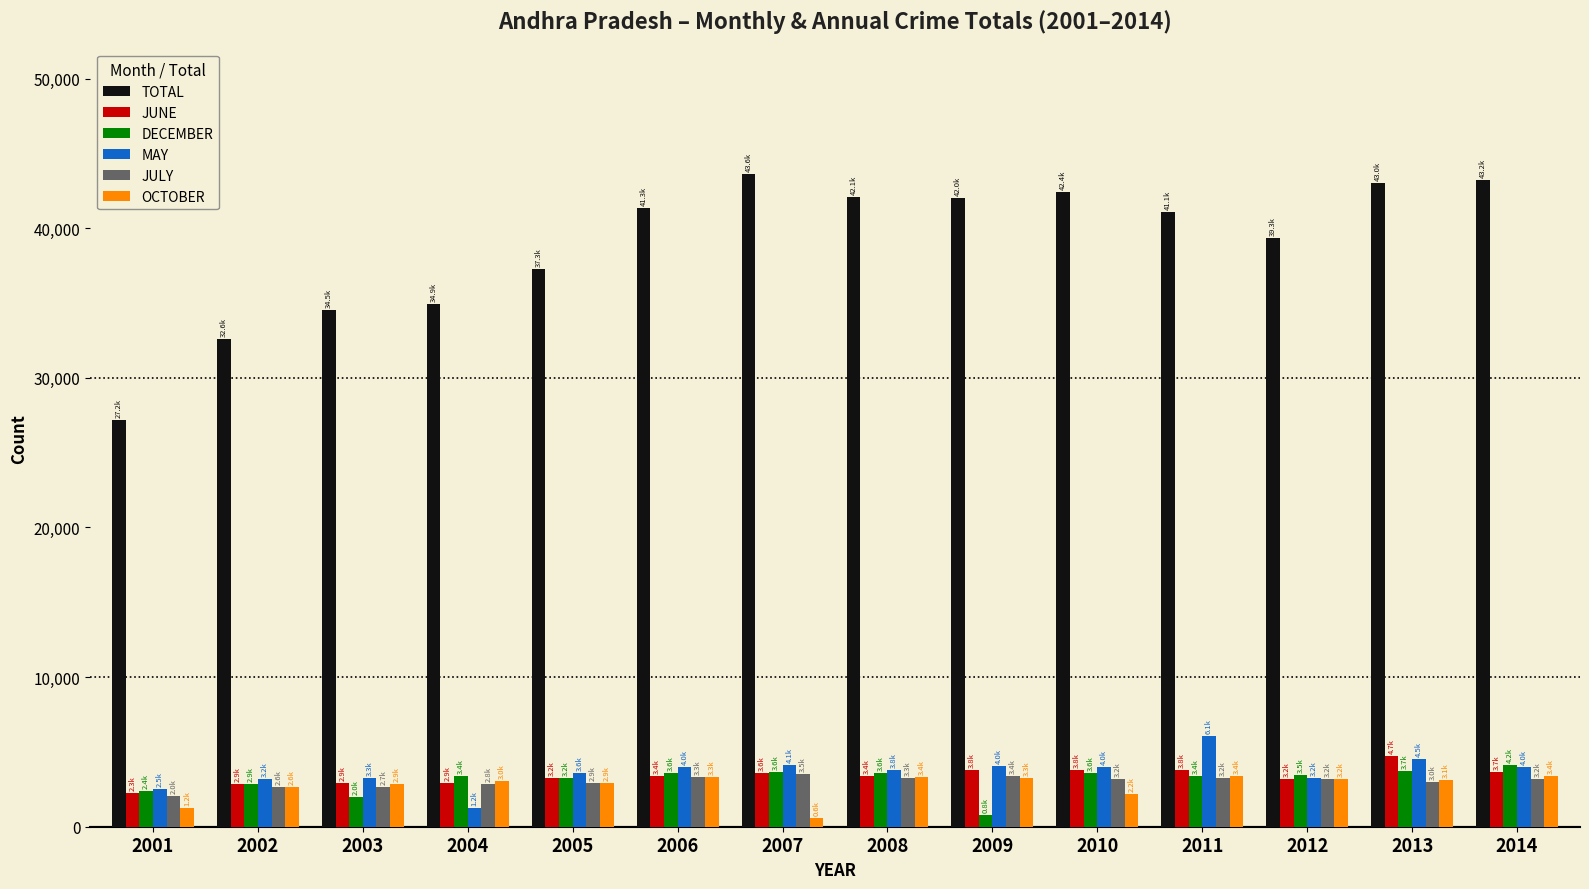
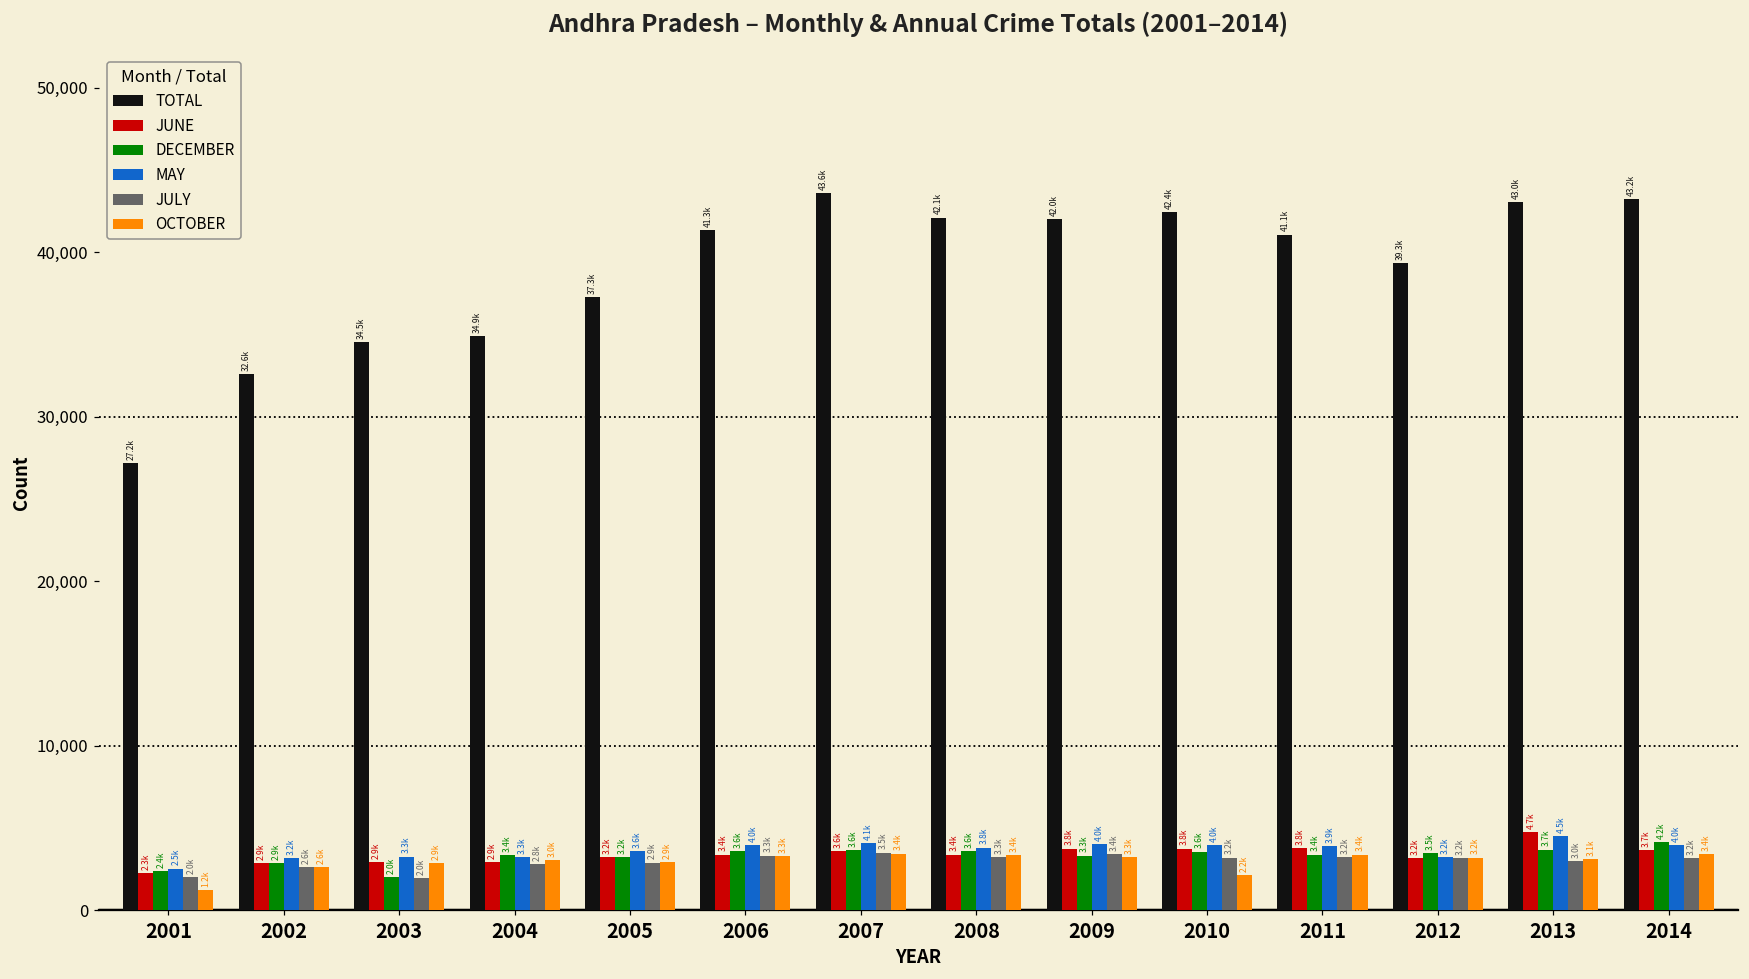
  {
    "TOTAL": {
      "2001": "27.2k",
      "2002": "32.6k",
      "2003": "34.5k",
      "2004": "34.9k",
      "2005": "37.3k",
      "2006": "41.3k",
      "2007": "43.6k",
      "2008": "42.1k",
      "2009": "42.0k",
      "2010": "42.4k",
      "2011": "41.1k",
      "2012": "39.3k",
      "2013": "43.0k",
      "2014": "43.2k"
    },
    "JUNE": {
      "2001": "2.3k",
      "2002": "2.9k",
      "2003": "2.9k",
      "2004": "2.9k",
      "2005": "3.2k",
      "2006": "3.4k",
      "2007": "3.6k",
      "2008": "3.4k",
      "2009": "3.8k",
      "2010": "3.8k",
      "2011": "3.8k",
      "2012": "3.2k",
      "2013": "4.7k",
      "2014": "3.7k"
    },
    "DECEMBER": {
      "2001": "2.4k",
      "2002": "2.9k",
      "2003": "2.0k",
      "2004": "3.4k",
      "2005": "3.2k",
      "2006": "3.6k",
      "2007": "3.6k",
      "2008": "3.6k",
-     "2009": "0.8k",
+     "2009": "3.3k",
      "2010": "3.6k",
      "2011": "3.4k",
      "2012": "3.5k",
      "2013": "3.7k",
      "2014": "4.2k"
    },
    "MAY": {
      "2001": "2.5k",
      "2002": "3.2k",
      "2003": "3.3k",
-     "2004": "1.2k",
+     "2004": "3.3k",
      "2005": "3.6k",
      "2006": "4.0k",
      "2007": "4.1k",
      "2008": "3.8k",
      "2009": "4.0k",
      "2010": "4.0k",
-     "2011": "6.1k",
+     "2011": "3.9k",
      "2012": "3.2k",
      "2013": "4.5k",
      "2014": "4.0k"
    },
    "JULY": {
      "2001": "2.0k",
      "2002": "2.6k",
-     "2003": "2.7k",
+     "2003": "2.0k",
      "2004": "2.8k",
      "2005": "2.9k",
      "2006": "3.3k",
      "2007": "3.5k",
      "2008": "3.3k",
      "2009": "3.4k",
      "2010": "3.2k",
      "2011": "3.2k",
      "2012": "3.2k",
      "2013": "3.0k",
      "2014": "3.2k"
    },
    "OCTOBER": {
      "2001": "1.2k",
      "2002": "2.6k",
      "2003": "2.9k",
      "2004": "3.0k",
      "2005": "2.9k",
      "2006": "3.3k",
-     "2007": "0.6k",
+     "2007": "3.4k",
      "2008": "3.4k",
      "2009": "3.3k",
      "2010": "2.2k",
      "2011": "3.4k",
      "2012": "3.2k",
      "2013": "3.1k",
      "2014": "3.4k"
    }
  }
